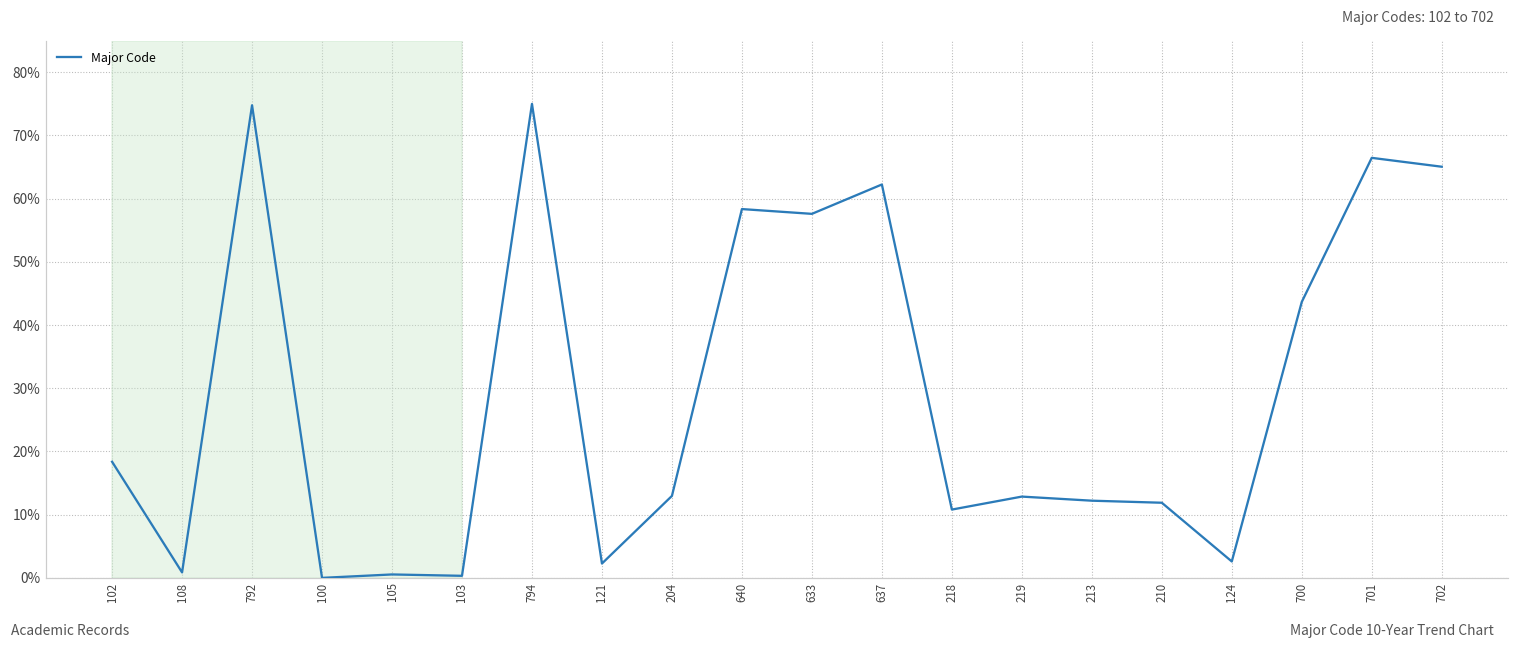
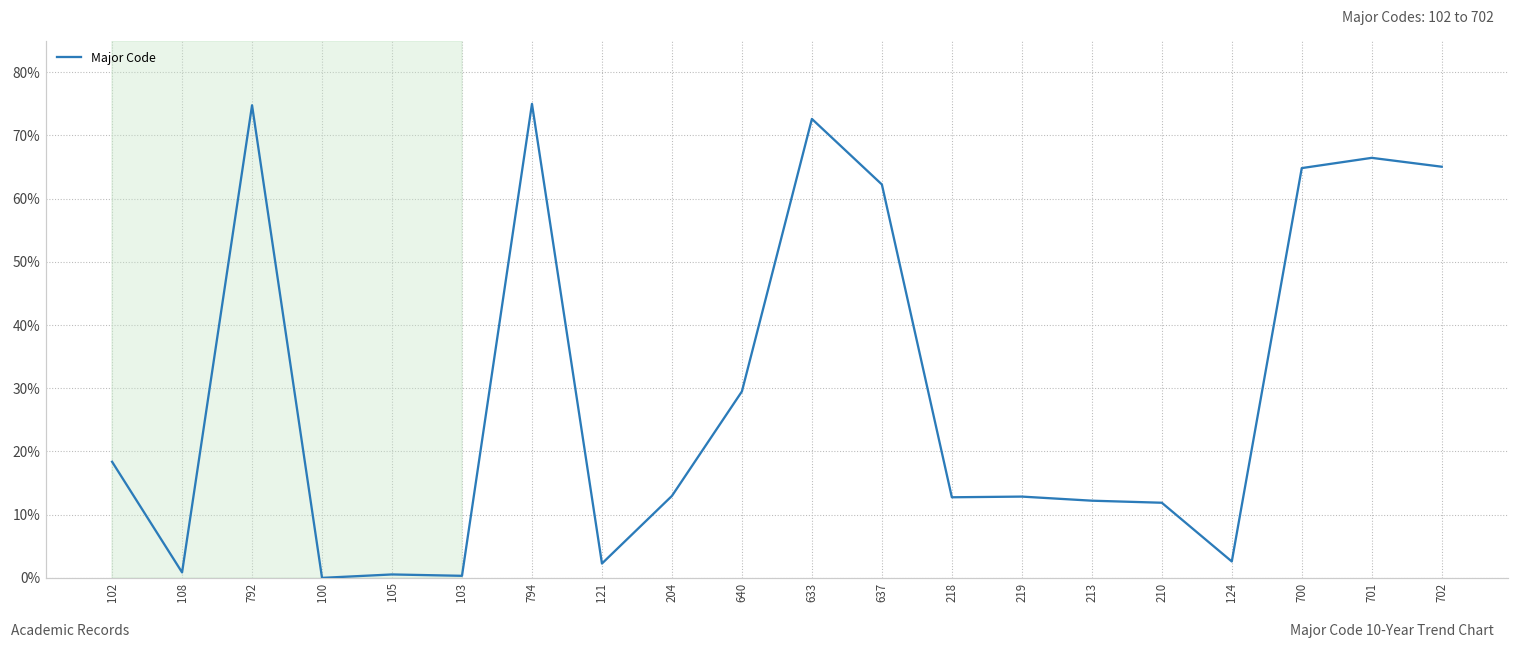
  {
    "102": "18%",
    "108": "1%",
    "792": "75%",
    "100": "0%",
    "105": "1%",
    "103": "0%",
    "794": "75%",
    "121": "2%",
    "204": "13%",
-   "640": "58%",
-   "633": "58%",
+   "640": "30%",
+   "633": "73%",
    "637": "62%",
-   "218": "11%",
+   "218": "13%",
    "219": "13%",
    "213": "12%",
    "210": "12%",
    "124": "3%",
-   "700": "44%",
+   "700": "65%",
    "701": "66%",
    "702": "65%"
  }
